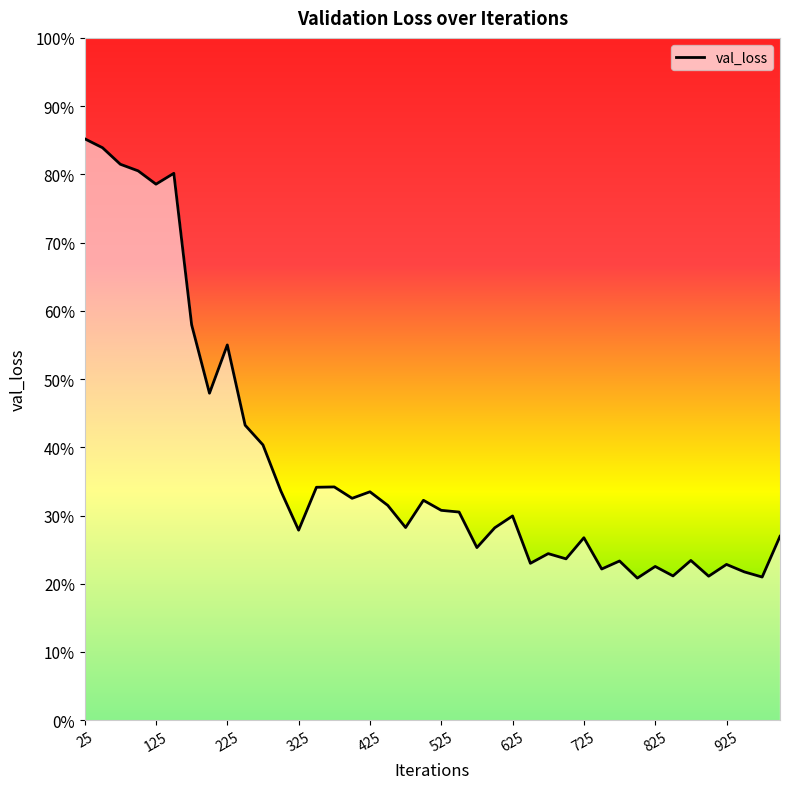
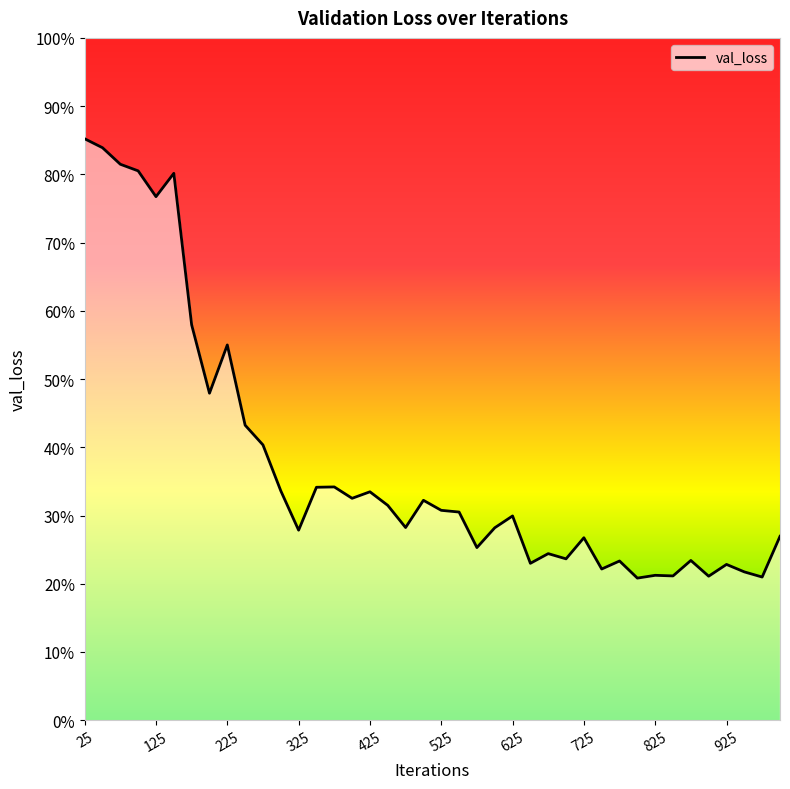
  {
    "25": "85%",
-   "125": "79%",
+   "125": "77%",
    "225": "55%",
    "325": "28%",
    "425": "33%",
    "525": "31%",
    "625": "30%",
    "725": "27%",
-   "825": "23%",
+   "825": "21%",
    "925": "23%"
  }
